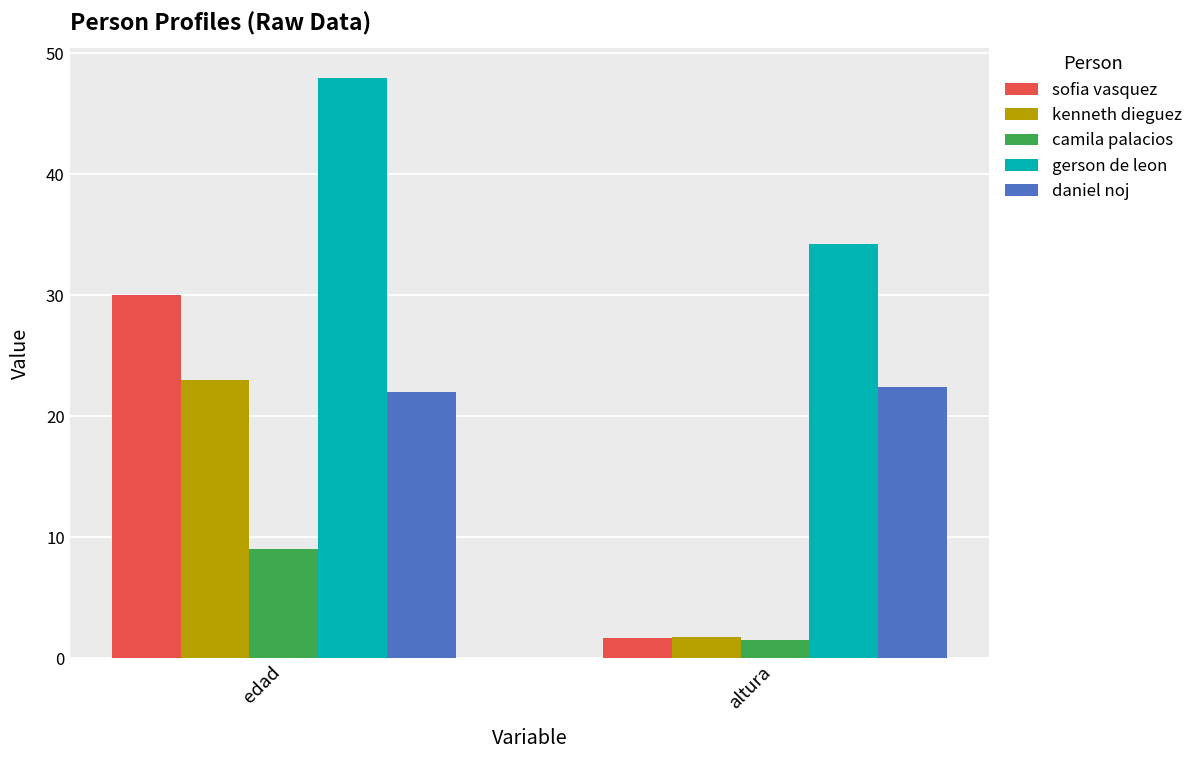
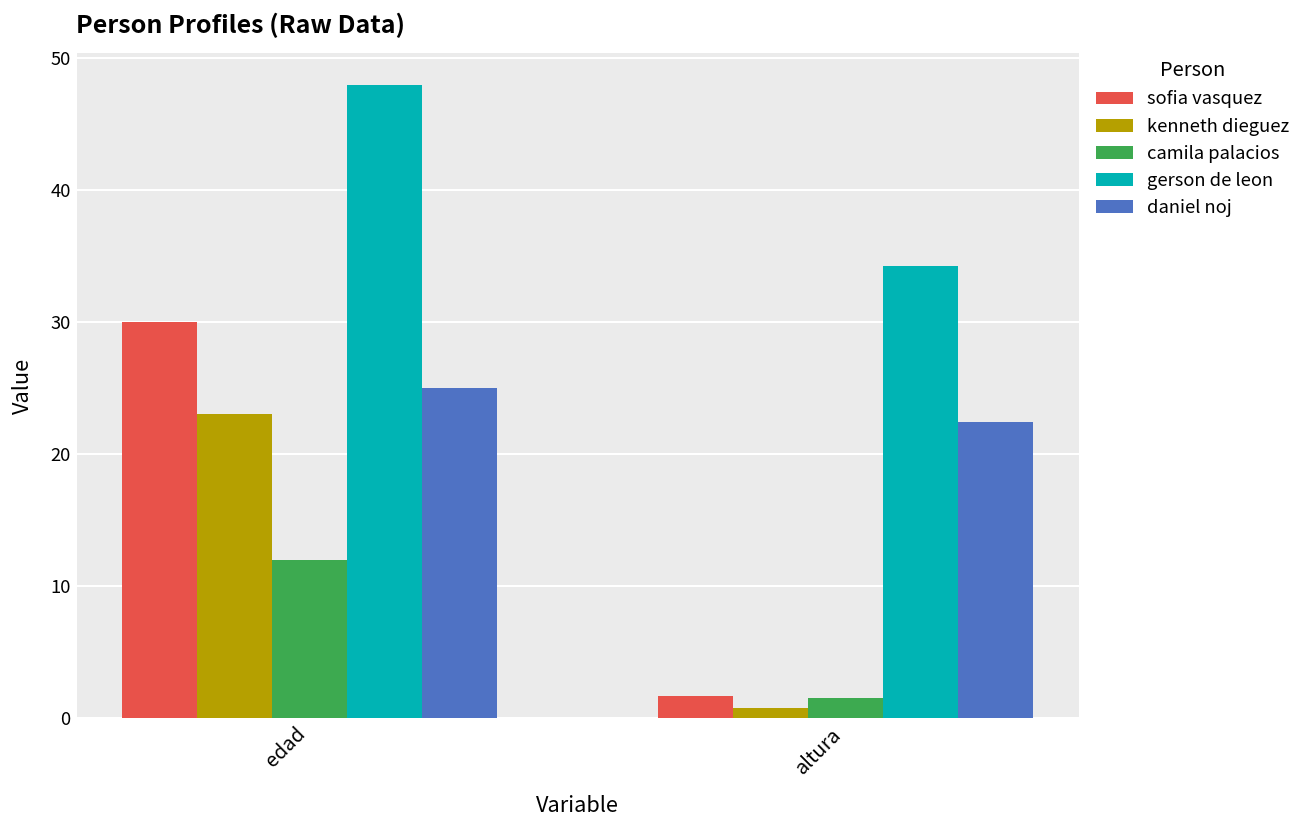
  {
    "sofia vasquez": {
      "edad": 30.0,
      "altura": 1.7
    },
    "kenneth dieguez": {
      "edad": 23.0,
-     "altura": 1.8
+     "altura": 0.7
    },
    "camila palacios": {
-     "edad": 9,
+     "edad": 12,
      "altura": 1.5
    },
    "gerson de leon": {
      "edad": 48.0,
      "altura": 34.2
    },
    "daniel noj": {
-     "edad": 22,
+     "edad": 25,
      "altura": 22.4
    }
  }
